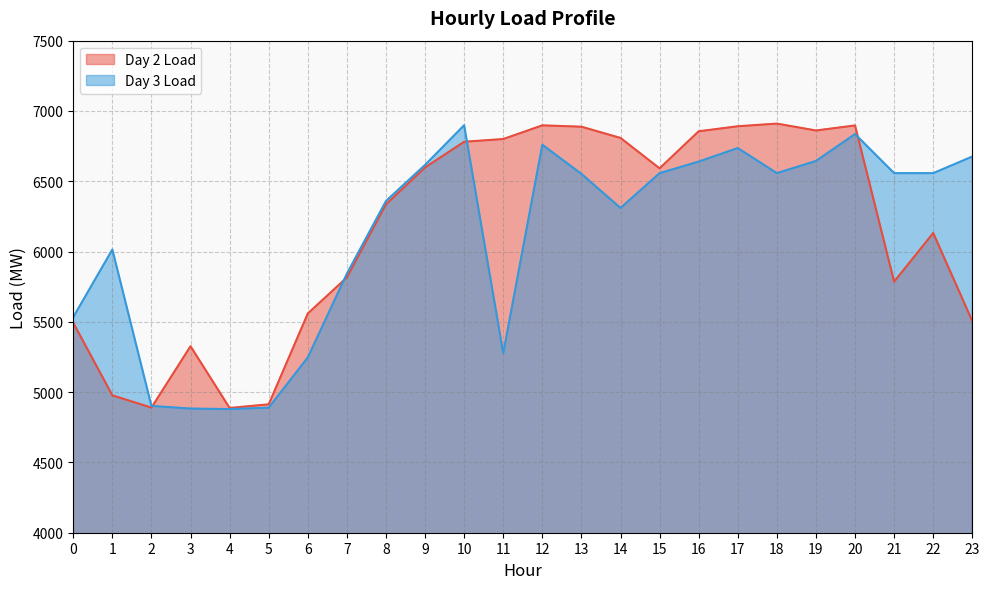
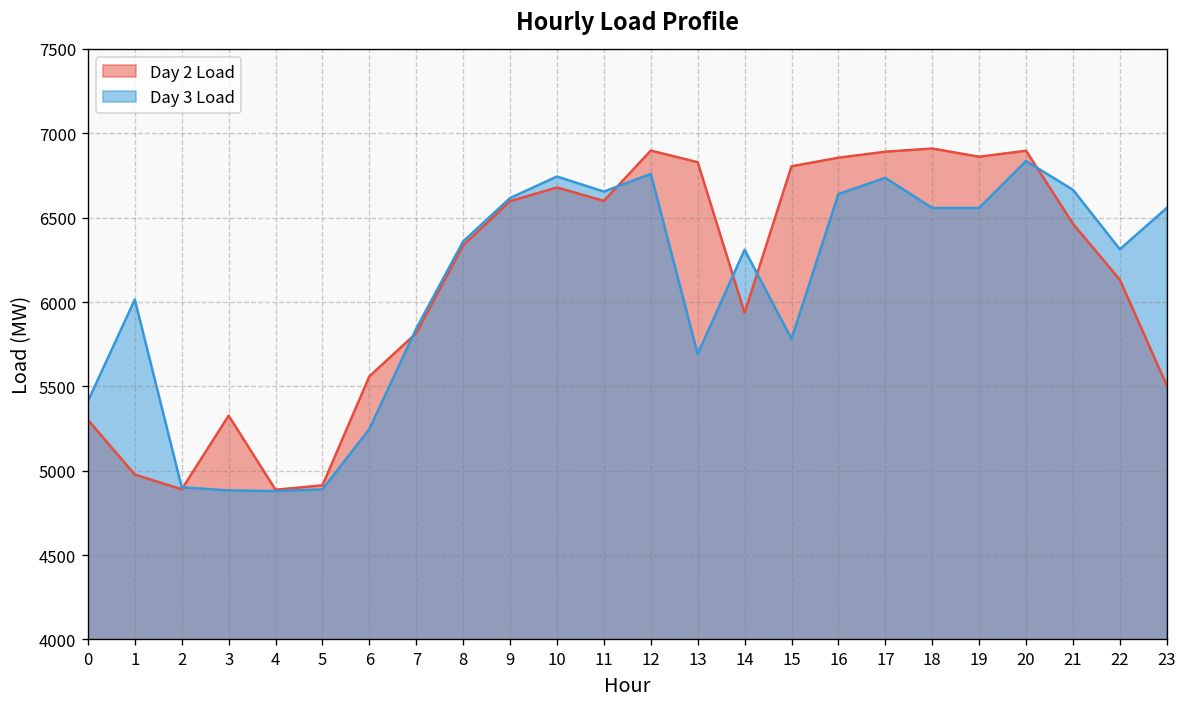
  {
    "Day 2 Load": {
-     "0": 5490,
+     "0": 5300,
      "1": 4980,
      "3": 5330,
      "5": 4910,
      "6": 5560,
      "7": 5820,
      "8": 6340,
      "9": 6600,
-     "10": 6780,
-     "11": 6800,
+     "10": 6680,
+     "11": 6600,
      "12": 6900,
-     "13": 6890,
-     "14": 6810,
-     "15": 6590,
+     "13": 6830,
+     "14": 5940,
+     "15": 6800,
      "16": 6860,
      "17": 6890,
      "18": 6910,
      "19": 6860,
      "20": 6900,
-     "21": 5790,
+     "21": 6460,
      "22": 6130,
      "23": 5510
    },
    "Day 3 Load": {
-     "0": 5530,
+     "0": 5410,
      "1": 6010,
      "3": 4880,
      "5": 4890,
      "6": 5250,
      "7": 5840,
      "8": 6360,
      "9": 6620,
-     "10": 6900,
-     "11": 5280,
+     "10": 6740,
+     "11": 6650,
      "12": 6760,
-     "13": 6550,
+     "13": 5690,
      "14": 6310,
-     "15": 6560,
+     "15": 5780,
      "16": 6640,
      "17": 6740,
      "18": 6560,
-     "19": 6640,
+     "19": 6560,
      "20": 6840,
-     "21": 6560,
-     "22": 6560,
-     "23": 6680
+     "21": 6670,
+     "22": 6310,
+     "23": 6560
    }
  }
